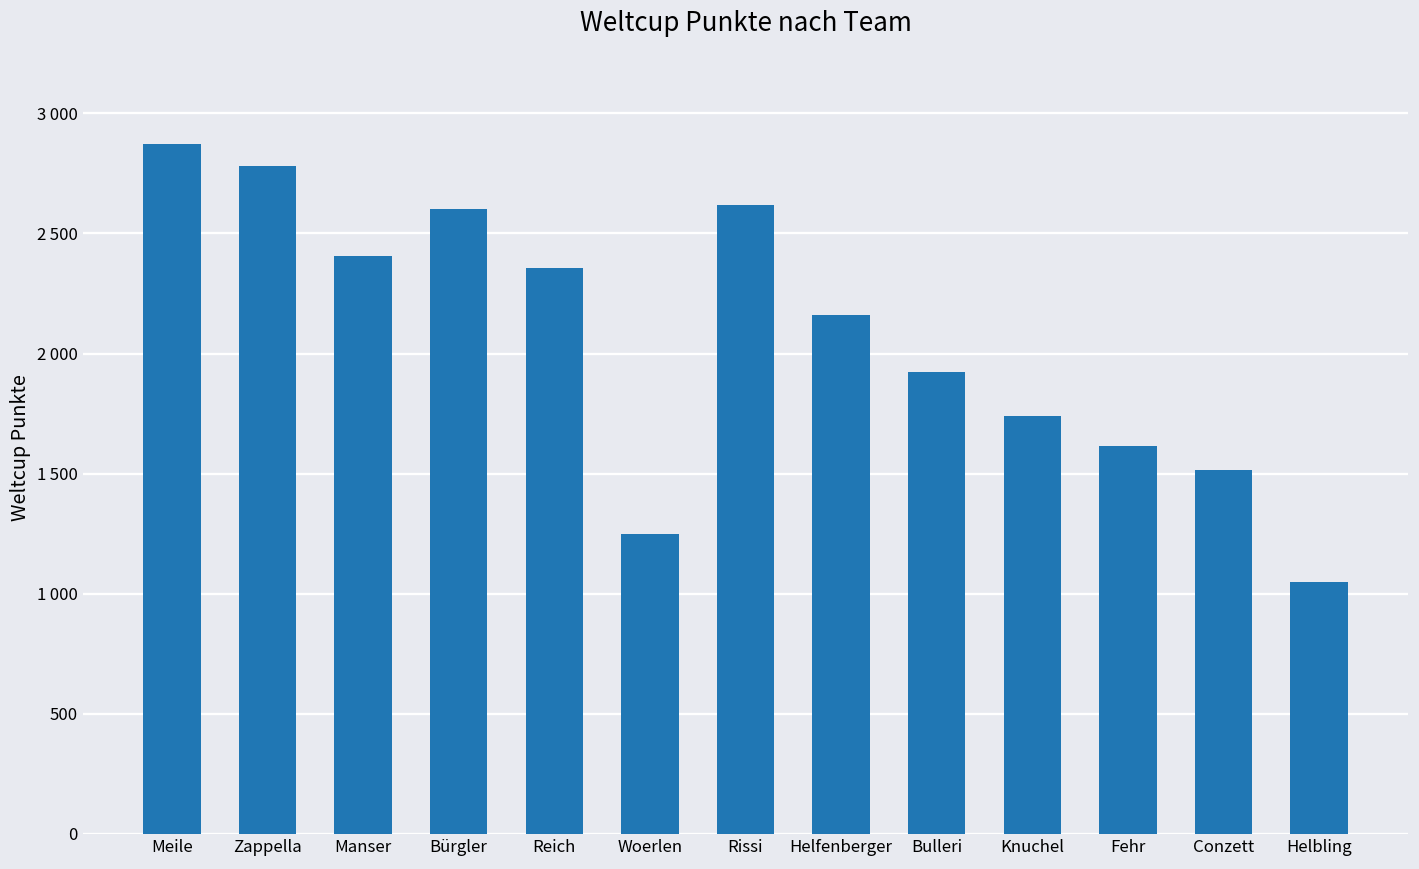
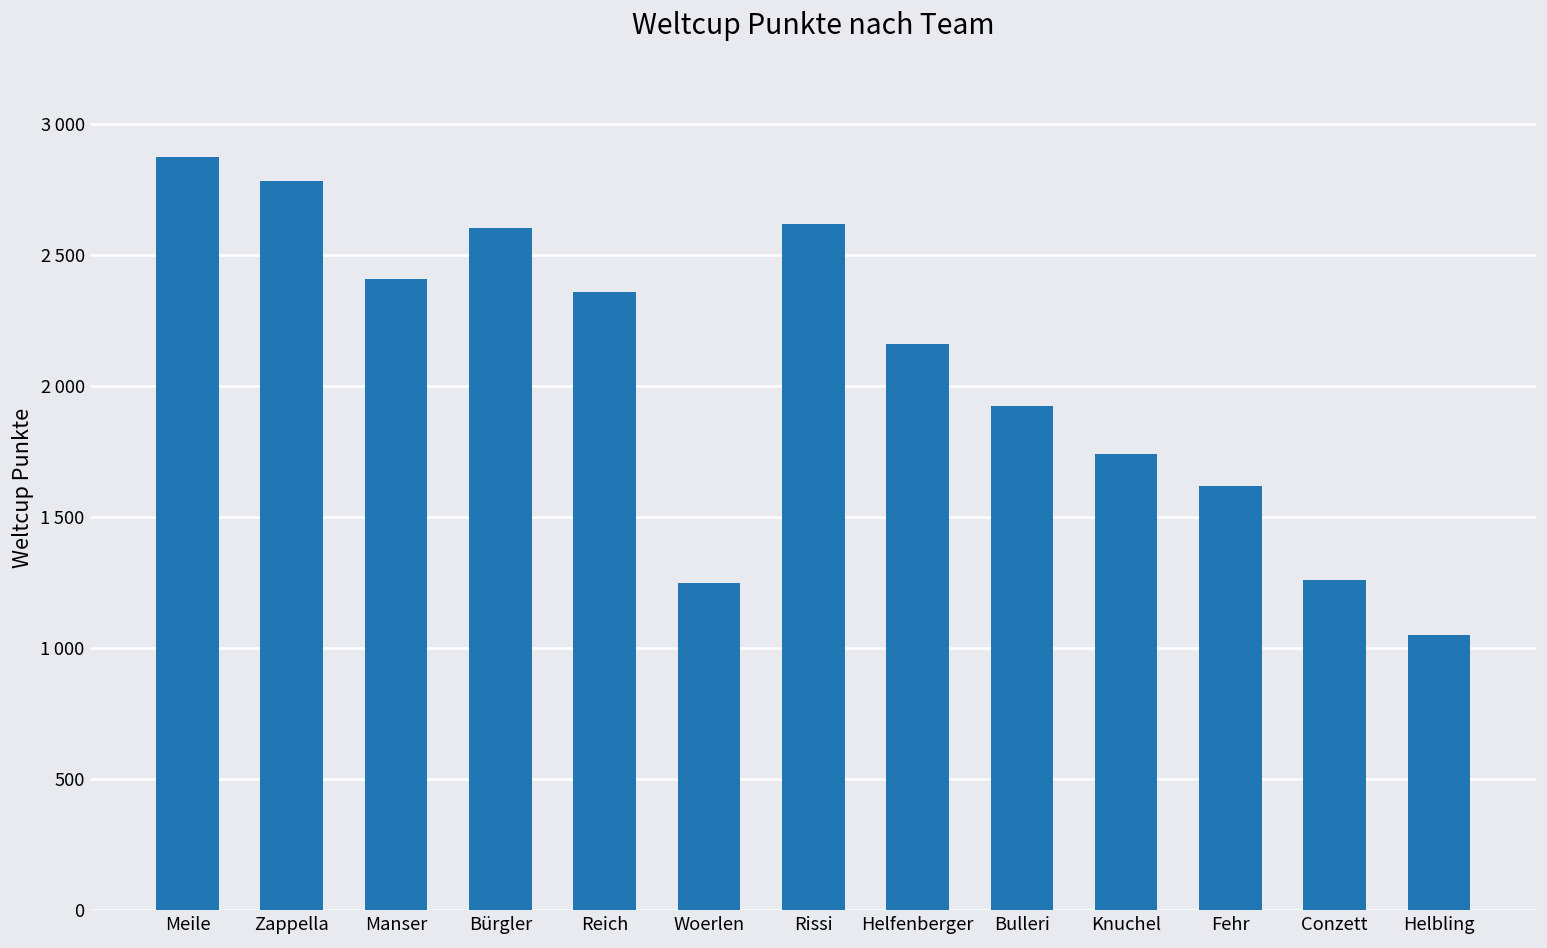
  {
    "Meile": 2870,
    "Zappella": 2780,
    "Manser": 2410,
    "Bürgler": 2600,
    "Reich": 2360,
    "Woerlen": 1250,
    "Rissi": 2620,
    "Helfenberger": 2160,
    "Bulleri": 1920,
    "Knuchel": 1740,
    "Fehr": 1620,
-   "Conzett": 1520,
+   "Conzett": 1260,
    "Helbling": 1050
  }
